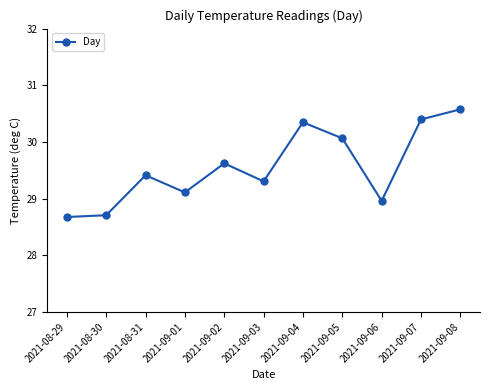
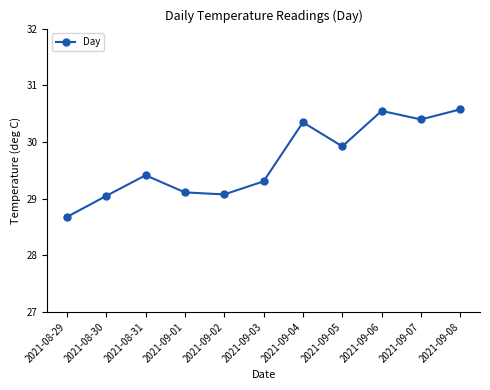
  {
    "2021-08-29": 28.7,
-   "2021-08-30": 28.7,
+   "2021-08-30": 29.0,
    "2021-08-31": 29.4,
    "2021-09-01": 29.1,
-   "2021-09-02": 29.6,
+   "2021-09-02": 29.1,
    "2021-09-03": 29.3,
    "2021-09-04": 30.3,
-   "2021-09-05": 30.1,
-   "2021-09-06": 29.0,
+   "2021-09-05": 29.9,
+   "2021-09-06": 30.5,
    "2021-09-07": 30.4,
    "2021-09-08": 30.6
  }
